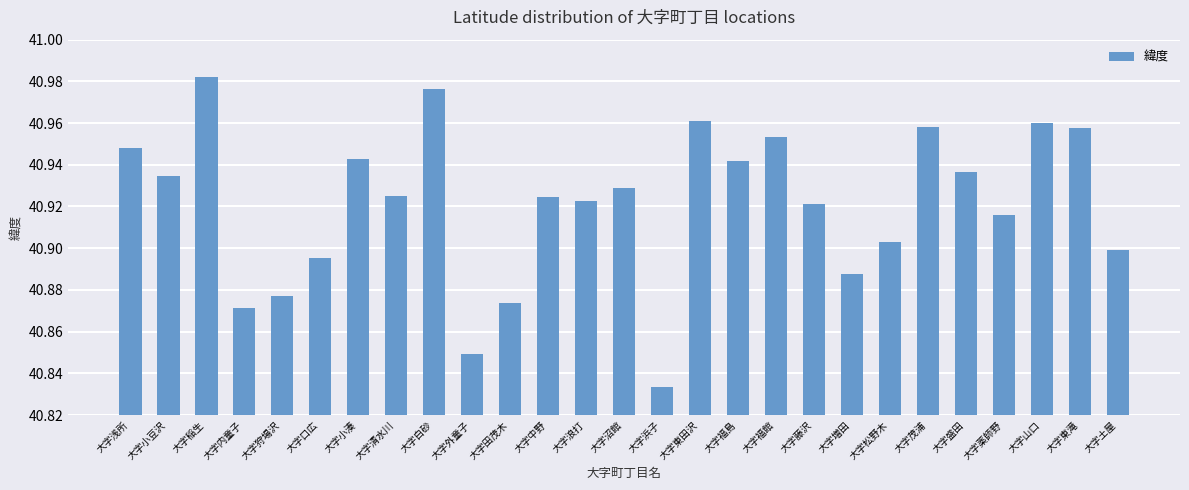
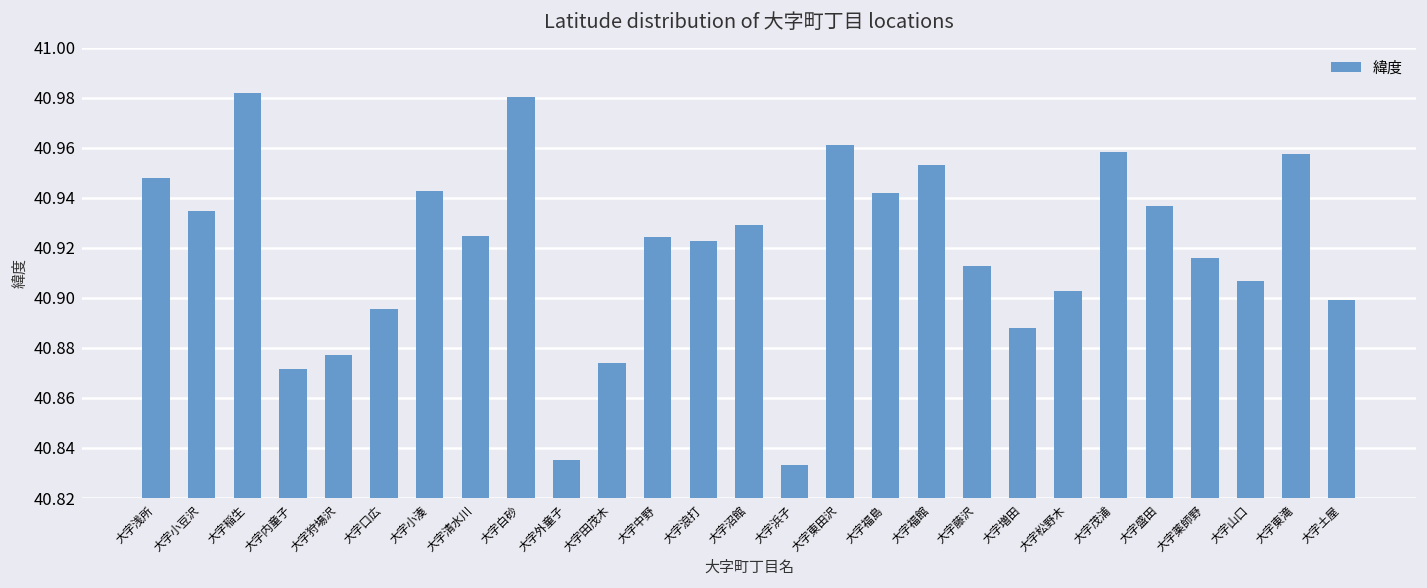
  {
    "大字浅所": 40.948,
    "大字小豆沢": 40.935,
    "大字稲生": 40.982,
    "大字内童子": 40.871,
    "大字狩場沢": 40.877,
    "大字口広": 40.895,
    "大字小湊": 40.943,
    "大字清水川": 40.925,
-   "大字白砂": 40.976,
-   "大字外童子": 40.849,
+   "大字白砂": 40.980,
+   "大字外童子": 40.835,
    "大字田茂木": 40.874,
    "大字中野": 40.924,
    "大字浪打": 40.923,
    "大字沼館": 40.929,
    "大字浜子": 40.833,
    "大字東田沢": 40.961,
    "大字福島": 40.942,
    "大字福館": 40.953,
-   "大字藤沢": 40.921,
+   "大字藤沢": 40.913,
    "大字増田": 40.888,
    "大字松野木": 40.903,
    "大字茂浦": 40.958,
    "大字盛田": 40.937,
    "大字薬師野": 40.916,
-   "大字山口": 40.960,
+   "大字山口": 40.907,
    "大字東滝": 40.958,
    "大字土屋": 40.899
  }
